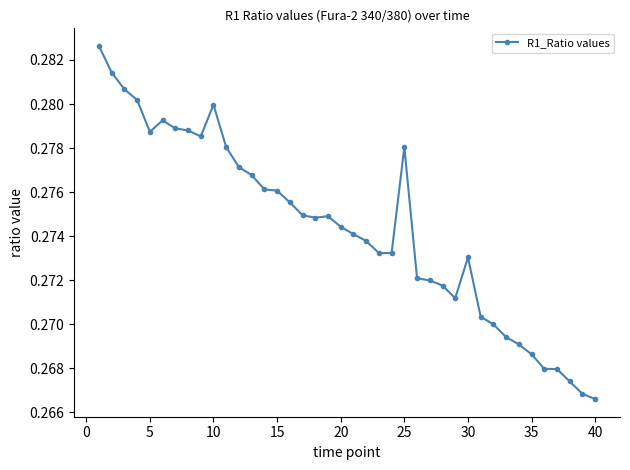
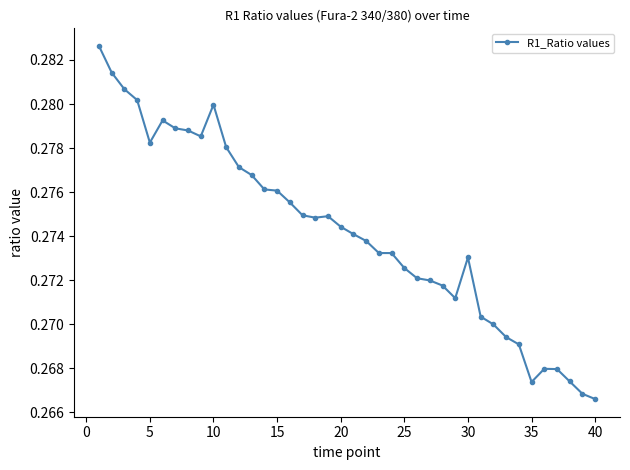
  {
-   "5": 0.2787,
+   "5": 0.2782,
    "10": 0.2800,
    "15": 0.2761,
    "20": 0.2744,
-   "25": 0.2780,
+   "25": 0.2726,
    "30": 0.2730,
-   "35": 0.2686,
+   "35": 0.2674,
    "40": 0.2666
  }
